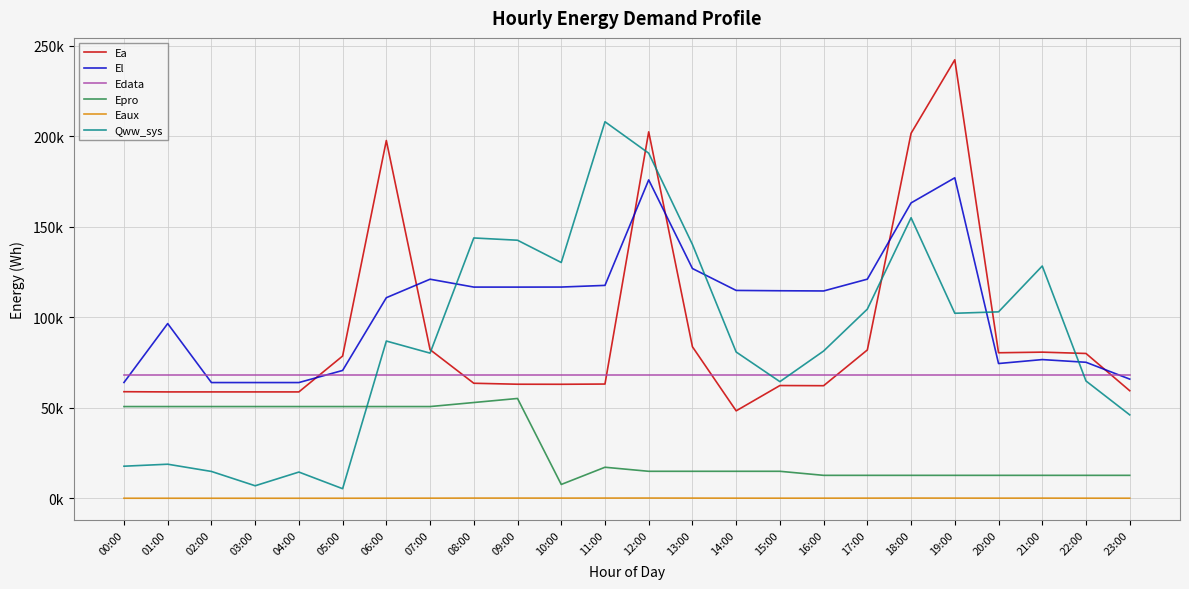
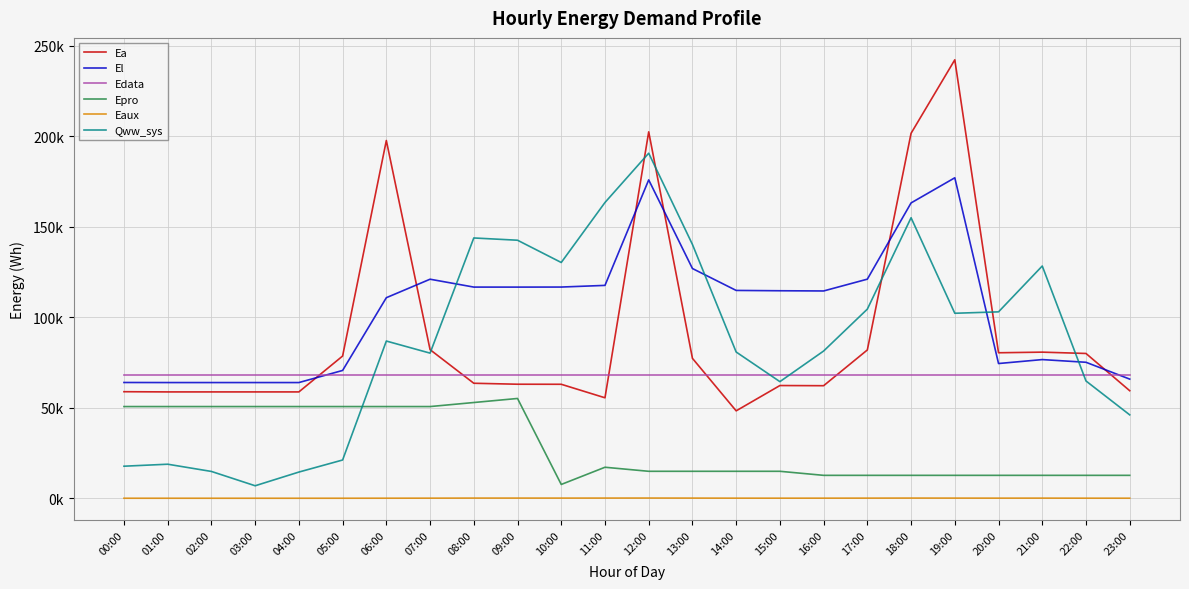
  {
    "Ea": {
      "00:00": 59000,
      "01:00": 59000,
      "02:00": 59000,
      "03:00": 59000,
      "04:00": 59000,
      "05:00": 79000,
      "06:00": 198000,
      "07:00": 82000,
      "08:00": 64000,
      "09:00": 63000,
      "10:00": 63000,
-     "11:00": 63000,
+     "11:00": 55000,
      "12:00": 202000,
-     "13:00": 84000,
+     "13:00": 77000,
      "14:00": 48000,
      "15:00": 62000,
      "16:00": 62000,
      "17:00": 82000,
      "18:00": 202000,
      "19:00": 242000,
      "20:00": 80000,
      "21:00": 81000,
      "22:00": 80000,
      "23:00": 59000
    },
    "El": {
      "00:00": 64000,
-     "01:00": 96000,
+     "01:00": 64000,
      "02:00": 64000,
      "03:00": 64000,
      "04:00": 64000,
      "05:00": 71000,
      "06:00": 111000,
      "07:00": 121000,
      "08:00": 117000,
      "09:00": 117000,
      "10:00": 117000,
      "11:00": 118000,
      "12:00": 176000,
      "13:00": 127000,
      "14:00": 115000,
      "15:00": 115000,
      "16:00": 114000,
      "17:00": 121000,
      "18:00": 163000,
      "19:00": 177000,
      "20:00": 74000,
      "21:00": 77000,
      "22:00": 75000,
      "23:00": 66000
    },
    "Edata": {
      "00:00": 68000,
      "01:00": 68000,
      "02:00": 68000,
      "03:00": 68000,
      "04:00": 68000,
      "05:00": 68000,
      "06:00": 68000,
      "07:00": 68000,
      "08:00": 68000,
      "09:00": 68000,
      "10:00": 68000,
      "11:00": 68000,
      "12:00": 68000,
      "13:00": 68000,
      "14:00": 68000,
      "15:00": 68000,
      "16:00": 68000,
      "17:00": 68000,
      "18:00": 68000,
      "19:00": 68000,
      "20:00": 68000,
      "21:00": 68000,
      "22:00": 68000,
      "23:00": 68000
    },
    "Epro": {
      "00:00": 51000,
      "01:00": 51000,
      "02:00": 51000,
      "03:00": 51000,
      "04:00": 51000,
      "05:00": 51000,
      "06:00": 51000,
      "07:00": 51000,
      "08:00": 53000,
      "09:00": 55000,
      "10:00": 8000,
      "11:00": 17000,
      "12:00": 15000,
      "13:00": 15000,
      "14:00": 15000,
      "15:00": 15000,
      "16:00": 13000,
      "17:00": 13000,
      "18:00": 13000,
      "19:00": 13000,
      "20:00": 13000,
      "21:00": 13000,
      "22:00": 13000,
      "23:00": 13000
    },
    "Eaux": {
      "00:00": 0,
      "01:00": 0,
      "02:00": 0,
      "03:00": 0,
      "04:00": 0,
      "05:00": 0,
      "06:00": 0,
      "07:00": 0,
      "08:00": 0,
      "09:00": 0,
      "10:00": 0,
      "11:00": 0,
      "12:00": 0,
      "13:00": 0,
      "14:00": 0,
      "15:00": 0,
      "16:00": 0,
      "17:00": 0,
      "18:00": 0,
      "19:00": 0,
      "20:00": 0,
      "21:00": 0,
      "22:00": 0,
      "23:00": 0
    },
    "Qww_sys": {
      "00:00": 18000,
      "01:00": 19000,
      "02:00": 15000,
      "03:00": 7000,
      "04:00": 14000,
-     "05:00": 5000,
+     "05:00": 21000,
      "06:00": 87000,
      "07:00": 80000,
      "08:00": 144000,
      "09:00": 142000,
      "10:00": 130000,
-     "11:00": 208000,
+     "11:00": 163000,
      "12:00": 191000,
      "13:00": 140000,
      "14:00": 81000,
      "15:00": 64000,
      "16:00": 81000,
      "17:00": 104000,
      "18:00": 155000,
      "19:00": 102000,
      "20:00": 103000,
      "21:00": 128000,
      "22:00": 65000,
      "23:00": 46000
    }
  }
